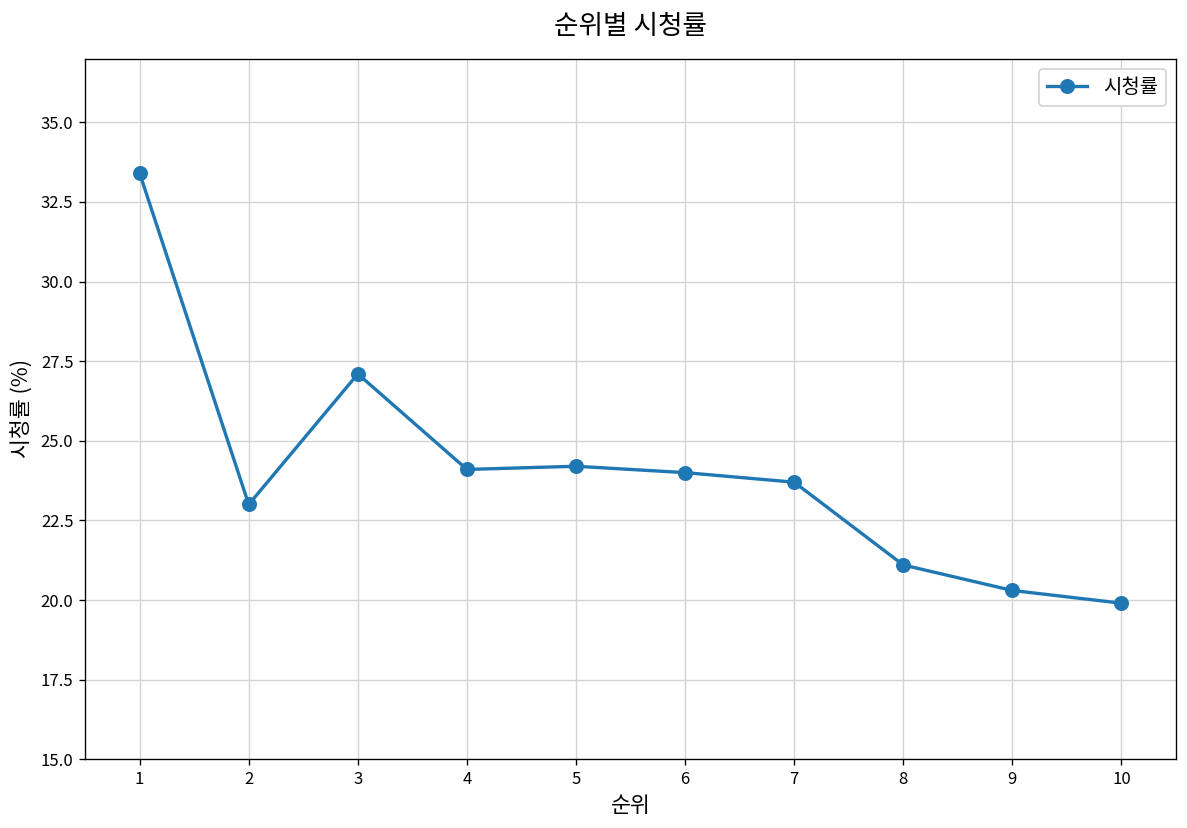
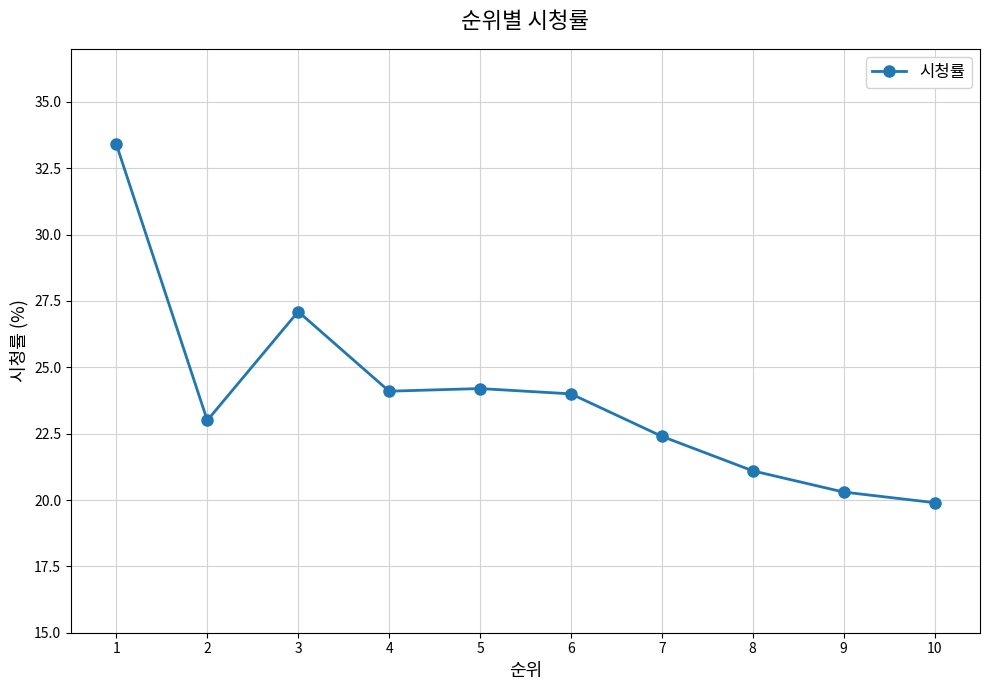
  {
    "1": 33.4,
    "2": 23.0,
    "3": 27.1,
    "4": 24.1,
    "5": 24.2,
    "6": 24.0,
-   "7": 23.7,
+   "7": 22.4,
    "8": 21.1,
    "9": 20.3,
    "10": 19.9
  }
